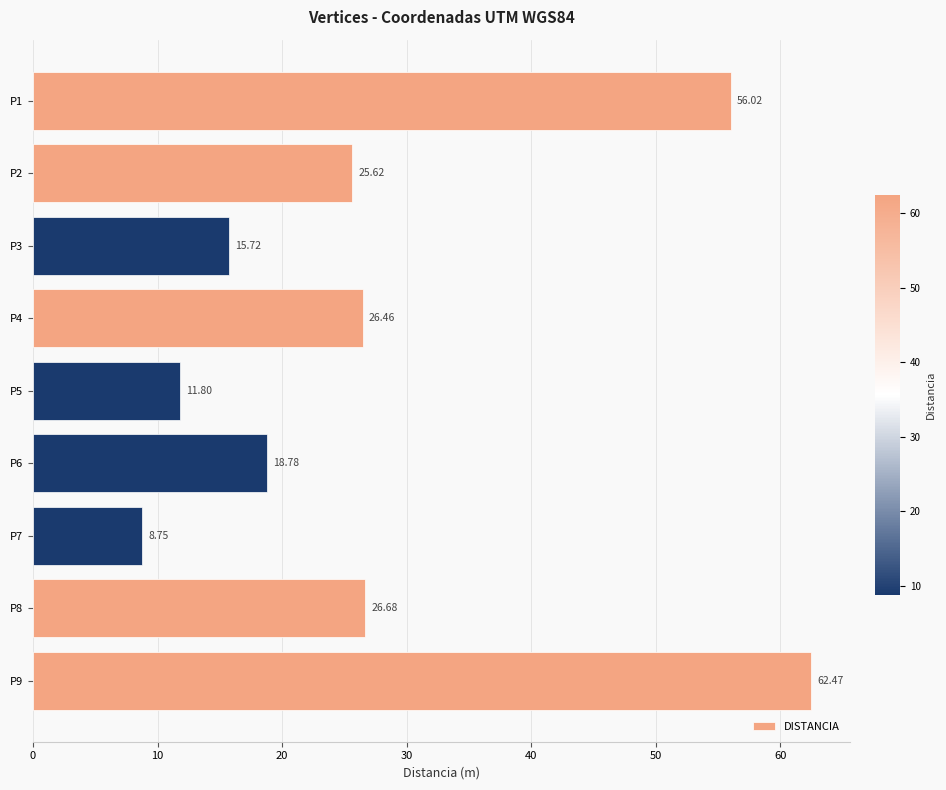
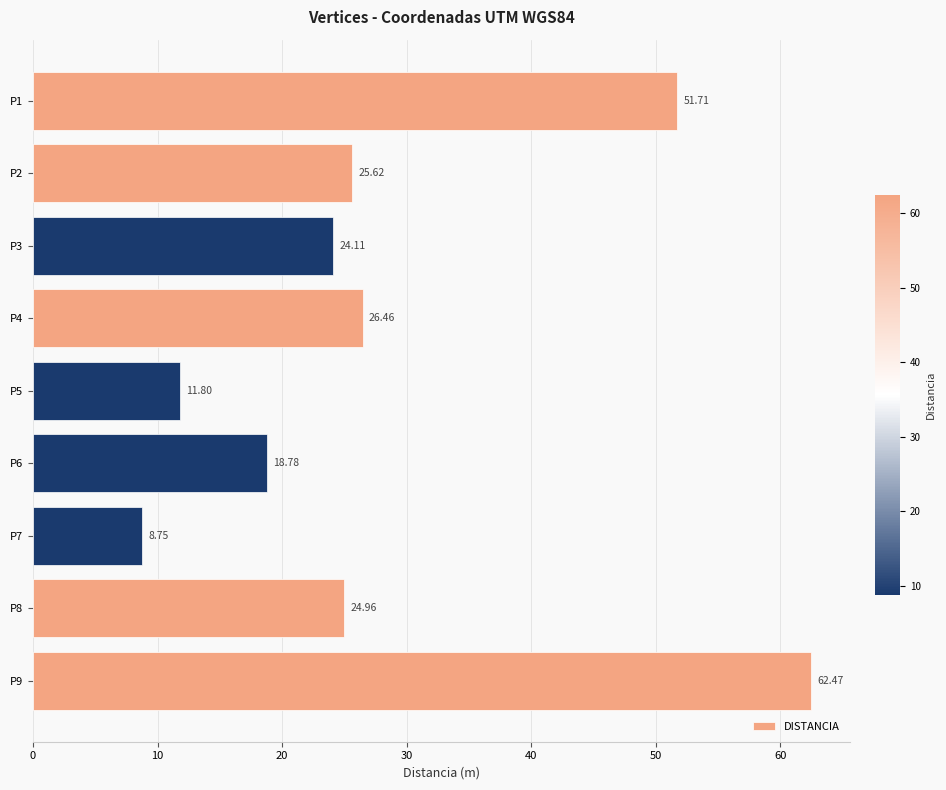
  {
-   "P1": 56.02,
+   "P1": 51.71,
    "P2": 25.62,
-   "P3": 15.72,
+   "P3": 24.11,
    "P4": 26.46,
    "P5": 11.80,
    "P6": 18.78,
    "P7": 8.75,
-   "P8": 26.68,
+   "P8": 24.96,
    "P9": 62.47
  }
